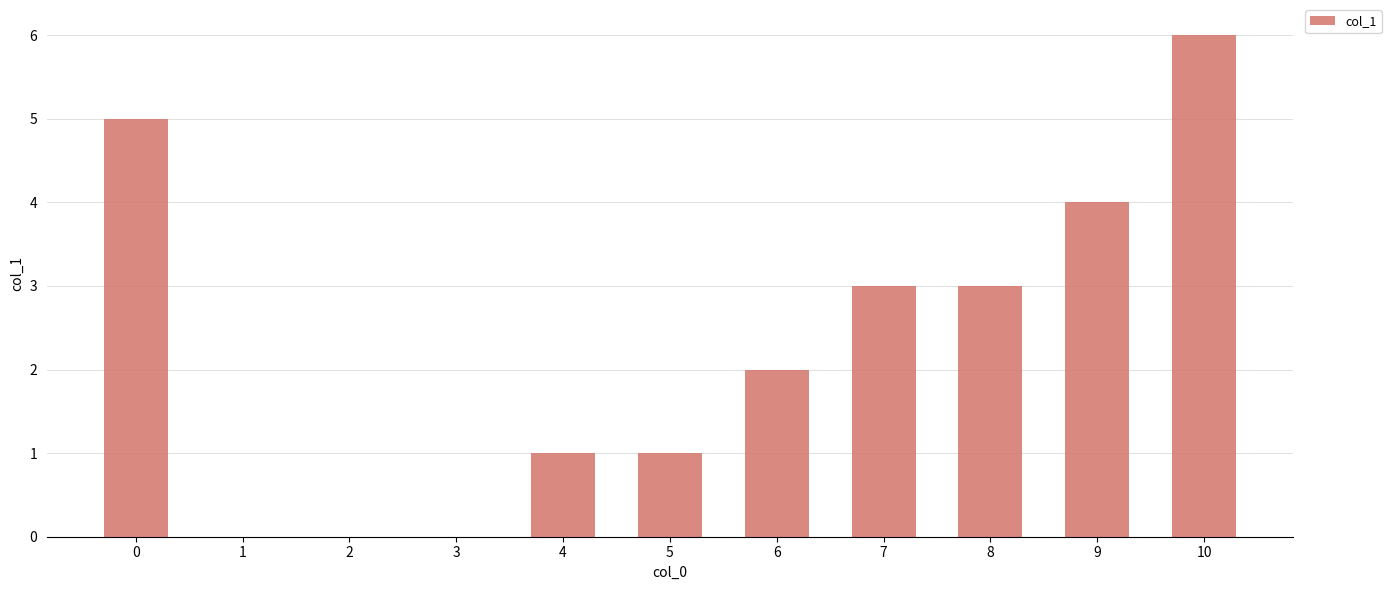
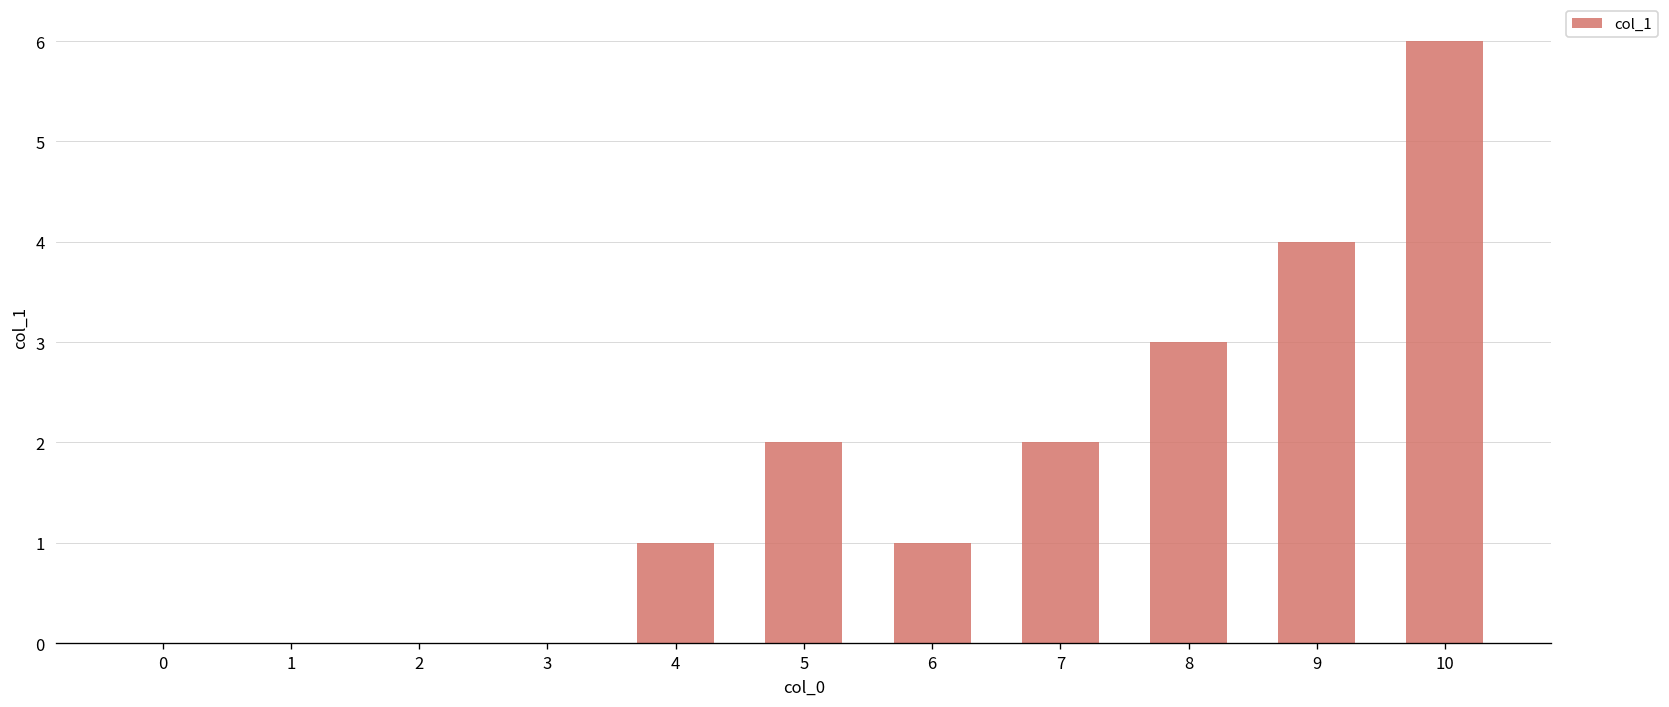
  {
-   "0": 5,
+   "0": 0,
    "1": 0,
    "2": 0,
    "3": 0,
    "4": 1,
-   "5": 1,
-   "6": 2,
-   "7": 3,
+   "5": 2,
+   "6": 1,
+   "7": 2,
    "8": 3,
    "9": 4,
    "10": 6
  }
